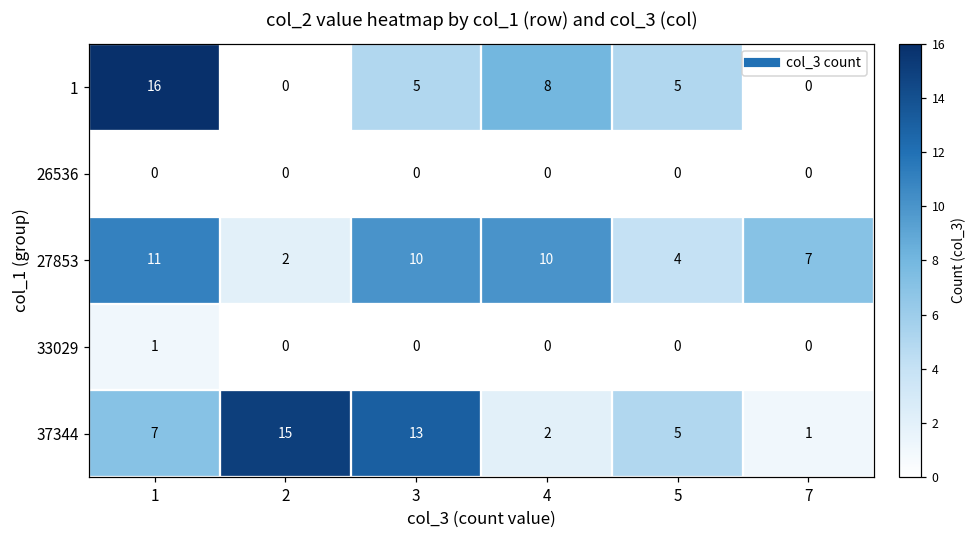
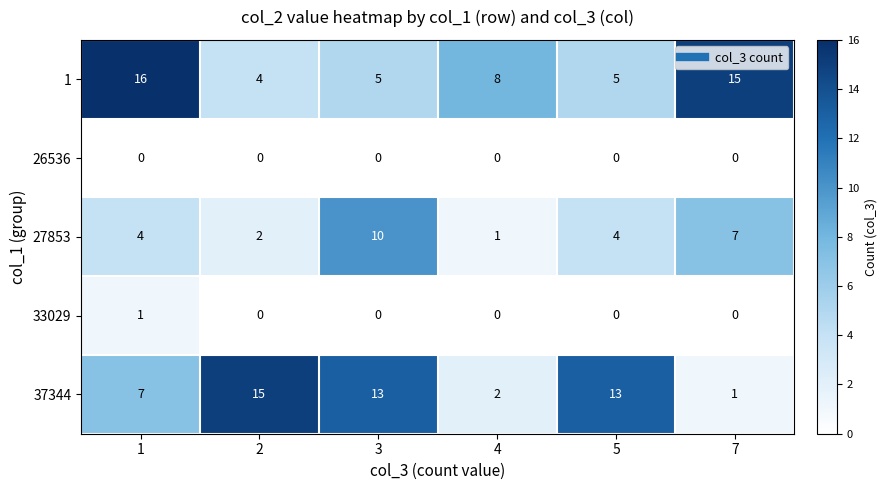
  {
    "1": {
      "1": 16,
-     "2": 0,
+     "2": 4,
      "3": 5,
      "4": 8,
      "5": 5,
-     "7": 0
+     "7": 15
    },
    "26536": {
      "1": 0,
      "2": 0,
      "3": 0,
      "4": 0,
      "5": 0,
      "7": 0
    },
    "27853": {
-     "1": 11,
+     "1": 4,
      "2": 2,
      "3": 10,
-     "4": 10,
+     "4": 1,
      "5": 4,
      "7": 7
    },
    "33029": {
      "1": 1,
      "2": 0,
      "3": 0,
      "4": 0,
      "5": 0,
      "7": 0
    },
    "37344": {
      "1": 7,
      "2": 15,
      "3": 13,
      "4": 2,
-     "5": 5,
+     "5": 13,
      "7": 1
    }
  }
